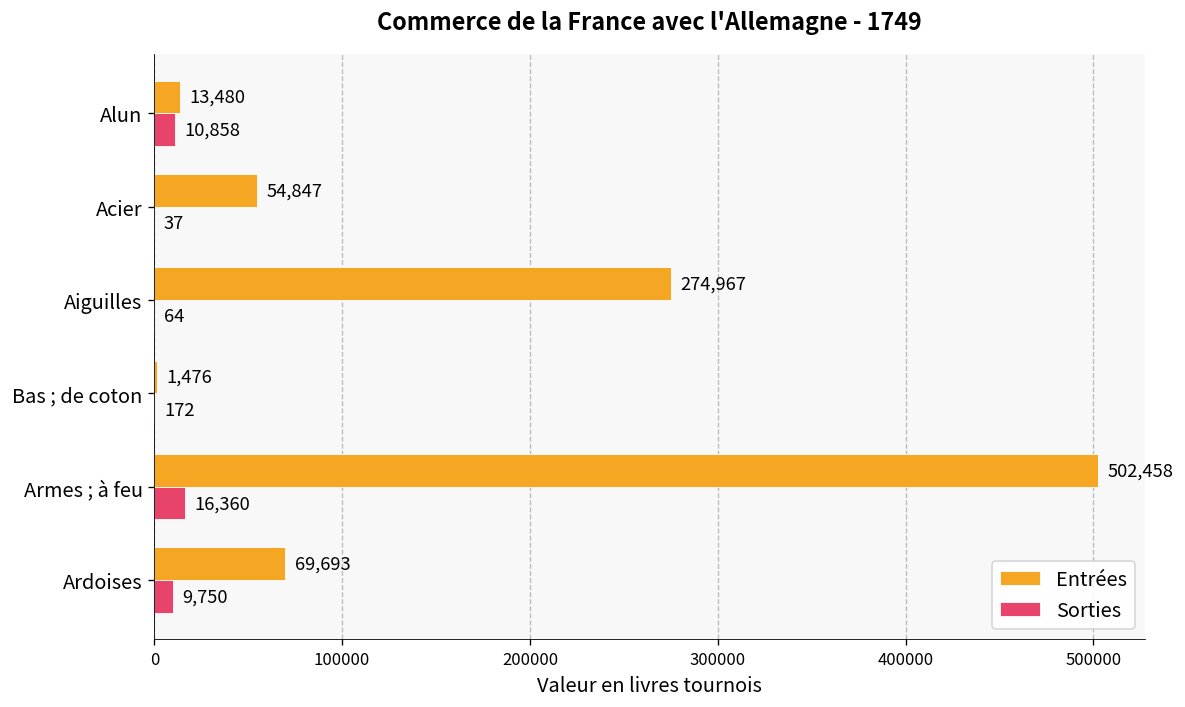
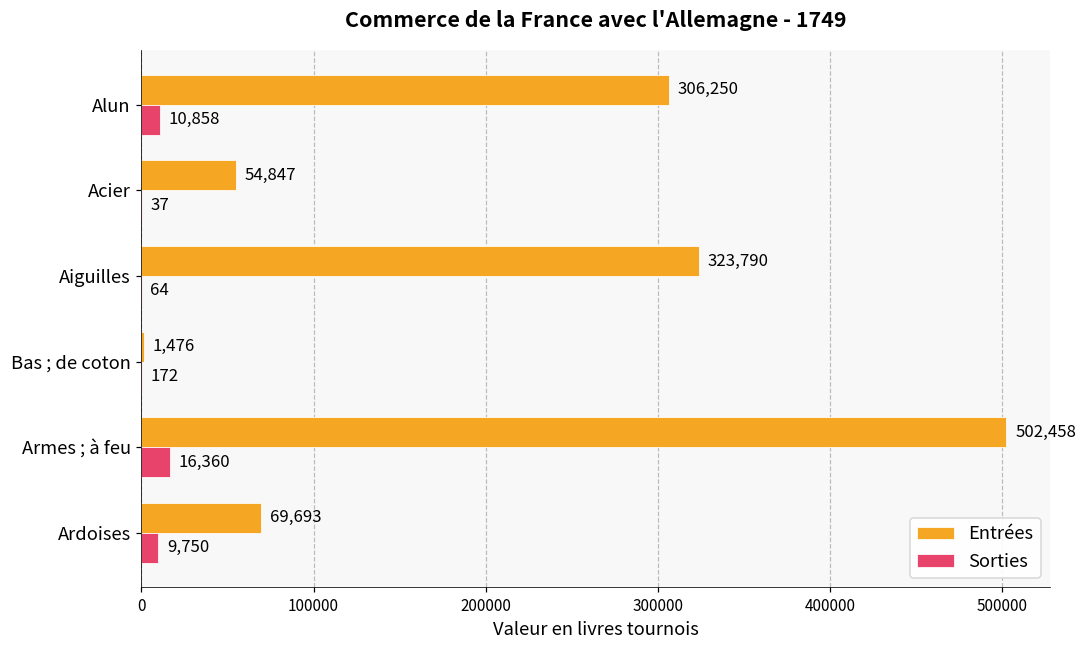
  {
    "Entrées": {
-     "Alun": "13,480",
+     "Alun": "306,250",
      "Acier": "54,847",
-     "Aiguilles": "274,967",
+     "Aiguilles": "323,790",
      "Bas ; de coton": "1,476",
      "Armes ; à feu": "502,458",
      "Ardoises": "69,693"
    },
    "Sorties": {
      "Alun": "10,858",
      "Acier": "37",
      "Aiguilles": "64",
      "Bas ; de coton": "172",
      "Armes ; à feu": "16,360",
      "Ardoises": "9,750"
    }
  }
